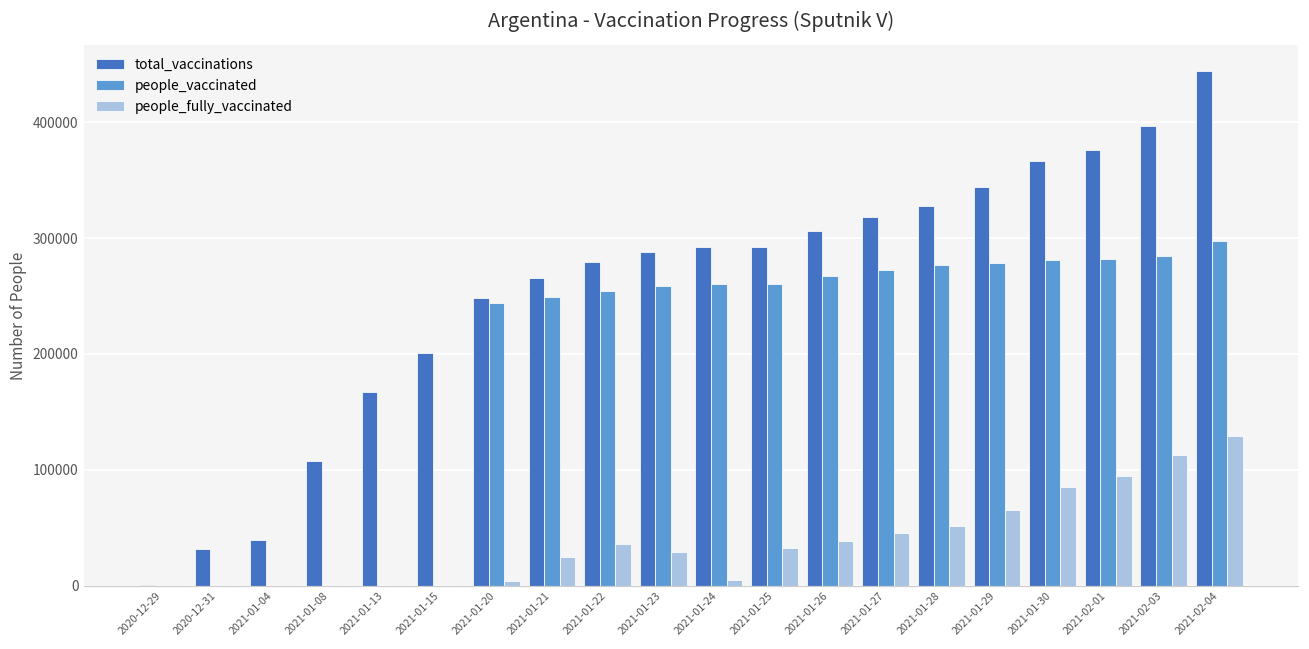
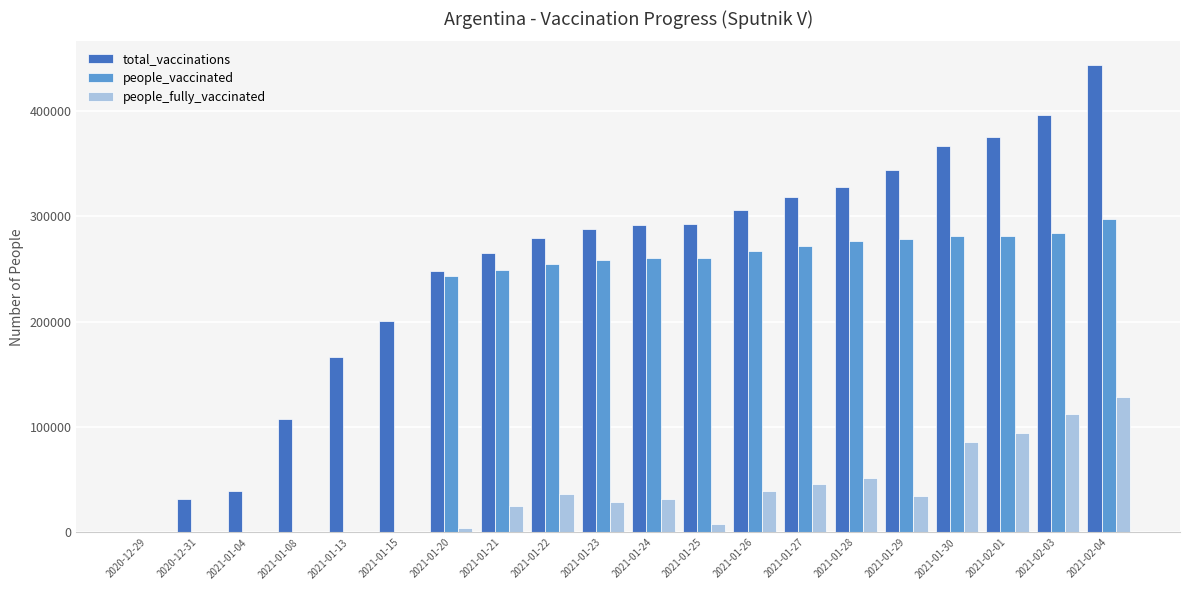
  {
    "people_fully_vaccinated": {
      "2020-12-29": 0,
      "2020-12-31": 0,
      "2021-01-04": 0,
      "2021-01-08": 0,
      "2021-01-13": 0,
      "2021-01-15": 0,
      "2021-01-20": 4000,
      "2021-01-21": 25000,
      "2021-01-22": 36000,
      "2021-01-23": 29000,
-     "2021-01-24": 5000,
-     "2021-01-25": 32000,
+     "2021-01-24": 32000,
+     "2021-01-25": 8000,
      "2021-01-26": 39000,
      "2021-01-27": 46000,
      "2021-01-28": 51000,
-     "2021-01-29": 66000,
+     "2021-01-29": 35000,
      "2021-01-30": 85000,
      "2021-02-01": 94000,
      "2021-02-03": 112000,
      "2021-02-04": 129000
    }
  }
